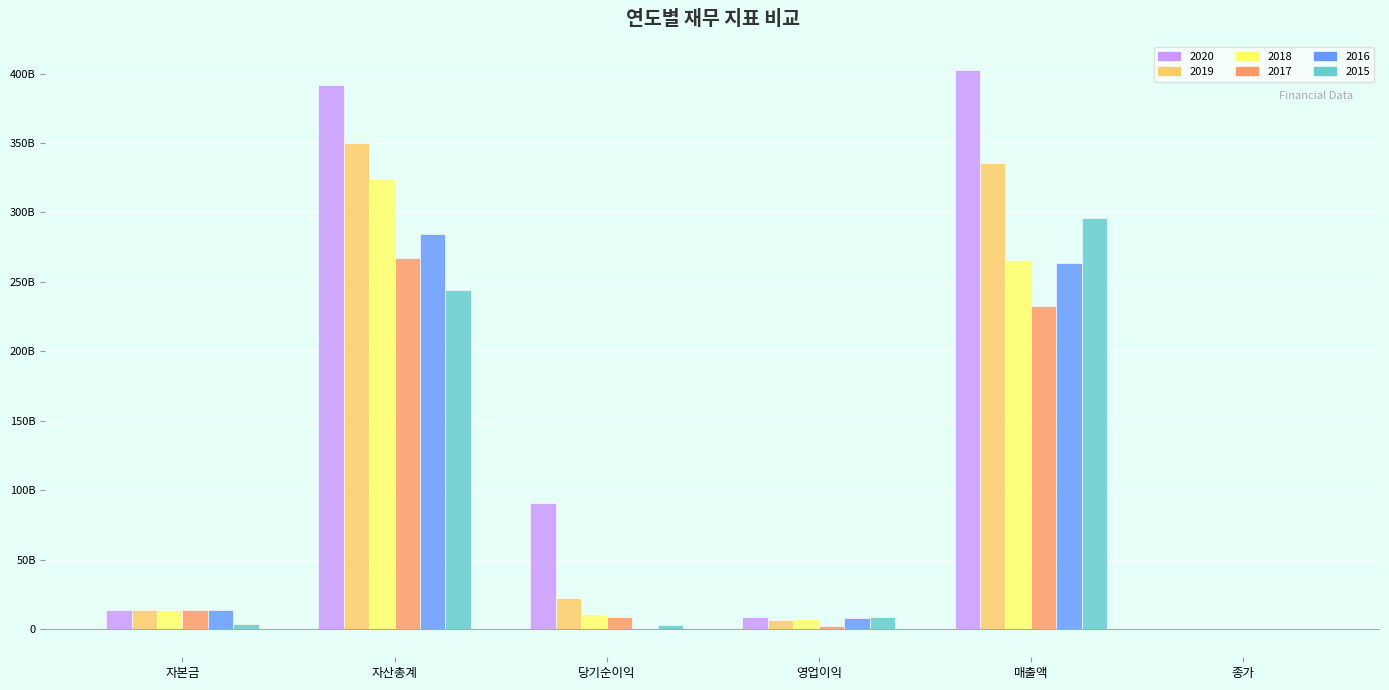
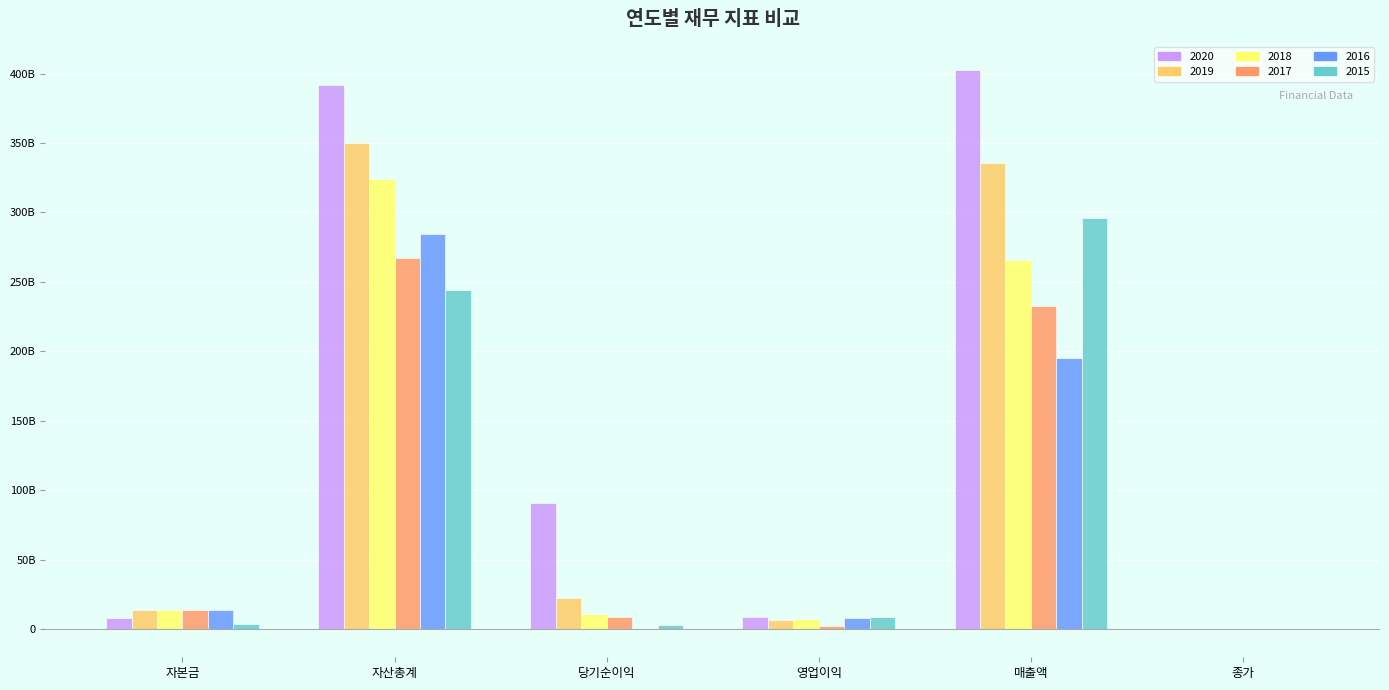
  {
    "2020": {
-     "자본금": 14000000000,
+     "자본금": 8000000000,
      "자산총계": 392000000000,
      "당기순이익": 91000000000,
      "영업이익": 9000000000,
      "매출액": 403000000000
    },
    "2016": {
      "자본금": 14000000000,
      "자산총계": 284000000000,
      "영업이익": 8000000000,
-     "매출액": 264000000000
+     "매출액": 195000000000
    },
    "2015": {
      "자본금": 4000000000,
      "자산총계": 244000000000,
      "당기순이익": 3000000000,
      "영업이익": 9000000000,
      "매출액": 296000000000
    }
  }
